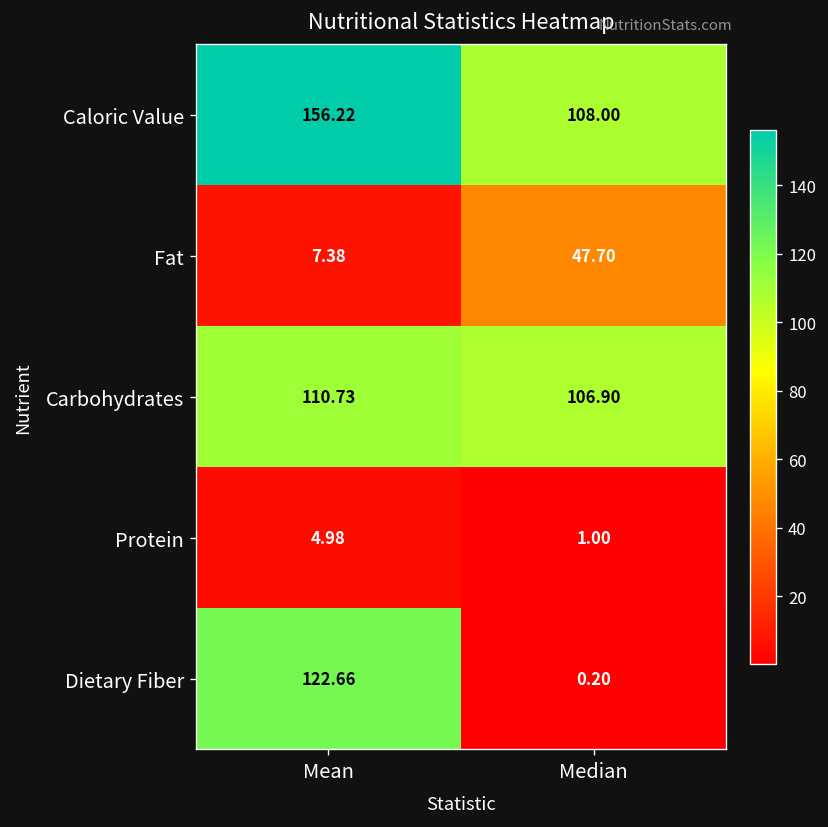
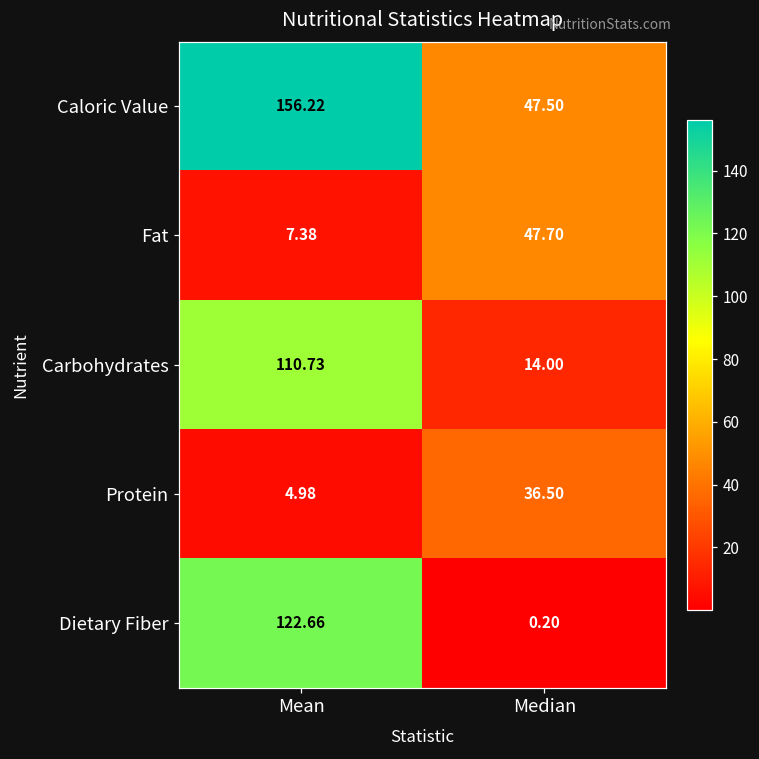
  {
    "Caloric Value": {
      "Mean": 156.22,
-     "Median": 108.00
+     "Median": 47.50
    },
    "Fat": {
      "Mean": 7.38,
      "Median": 47.70
    },
    "Carbohydrates": {
      "Mean": 110.73,
-     "Median": 106.90
+     "Median": 14.00
    },
    "Protein": {
      "Mean": 4.98,
-     "Median": 1.00
+     "Median": 36.50
    },
    "Dietary Fiber": {
      "Mean": 122.66,
      "Median": 0.20
    }
  }
